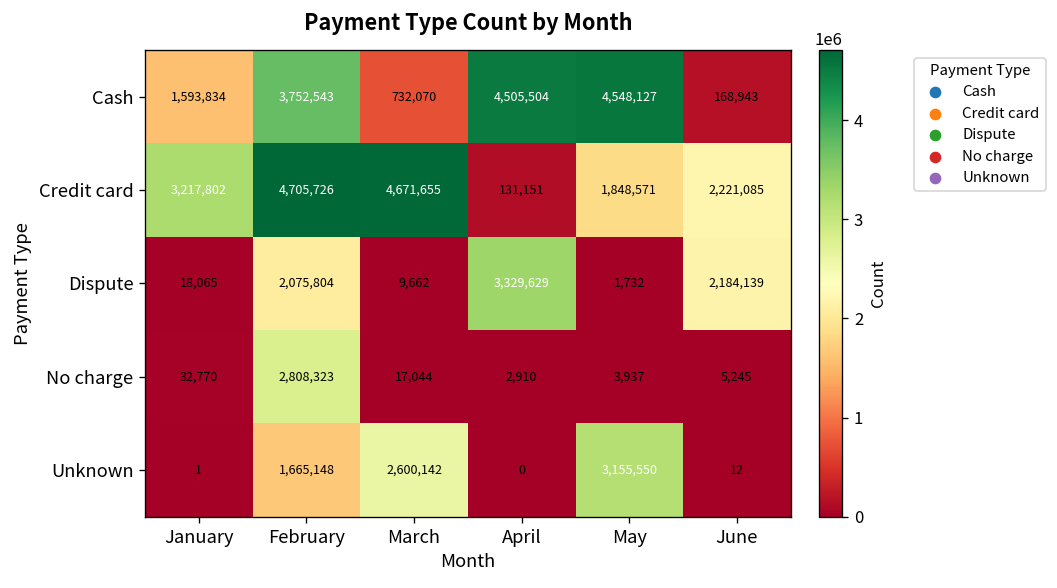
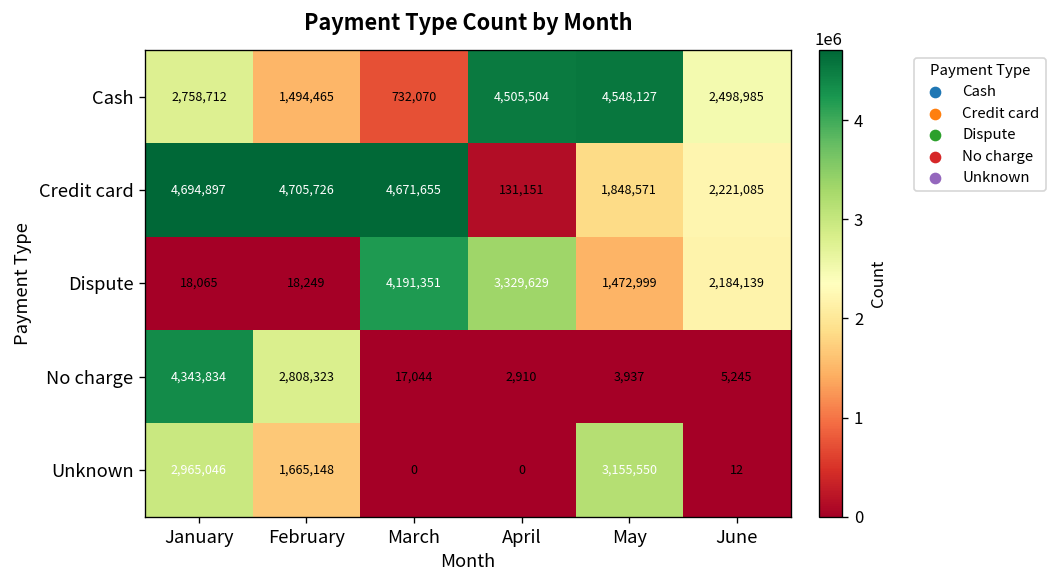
  {
    "Cash": {
-     "January": "1,593,834",
-     "February": "3,752,543",
+     "January": "2,758,712",
+     "February": "1,494,465",
      "March": "732,070",
      "April": "4,505,504",
      "May": "4,548,127",
-     "June": "168,943"
+     "June": "2,498,985"
    },
    "Credit card": {
-     "January": "3,217,802",
+     "January": "4,694,897",
      "February": "4,705,726",
      "March": "4,671,655",
      "April": "131,151",
      "May": "1,848,571",
      "June": "2,221,085"
    },
    "Dispute": {
      "January": "18,065",
-     "February": "2,075,804",
-     "March": "9,662",
+     "February": "18,249",
+     "March": "4,191,351",
      "April": "3,329,629",
-     "May": "1,732",
+     "May": "1,472,999",
      "June": "2,184,139"
    },
    "No charge": {
-     "January": "32,770",
+     "January": "4,343,834",
      "February": "2,808,323",
      "March": "17,044",
      "April": "2,910",
      "May": "3,937",
      "June": "5,245"
    },
    "Unknown": {
-     "January": "1",
+     "January": "2,965,046",
      "February": "1,665,148",
-     "March": "2,600,142",
+     "March": "0",
      "April": "0",
      "May": "3,155,550",
      "June": "12"
    }
  }
